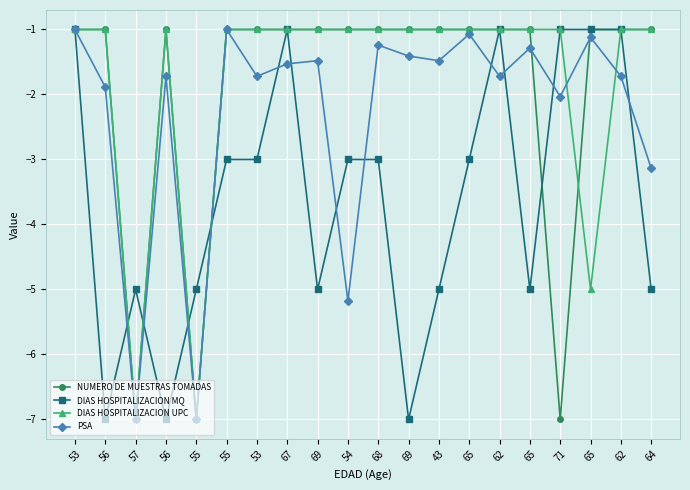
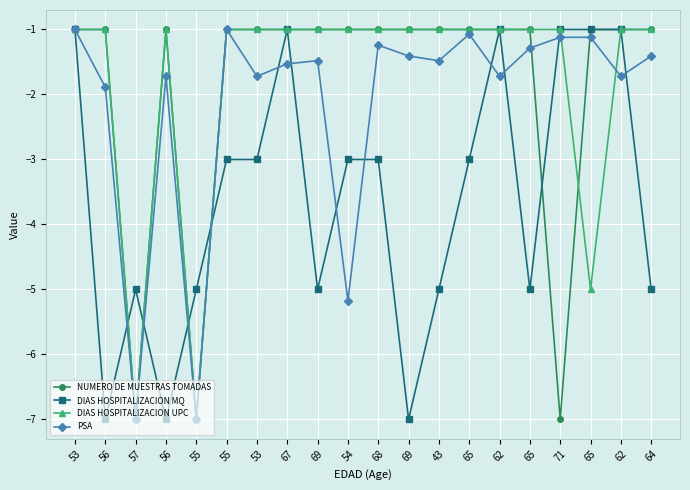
  {
    "PSA": {
      "67": -1.5,
      "54": -5.2,
      "68": -1.2,
      "43": -1.5,
-     "71": -2.0,
-     "64": -3.1
+     "71": -1.1,
+     "64": -1.4
    }
  }
